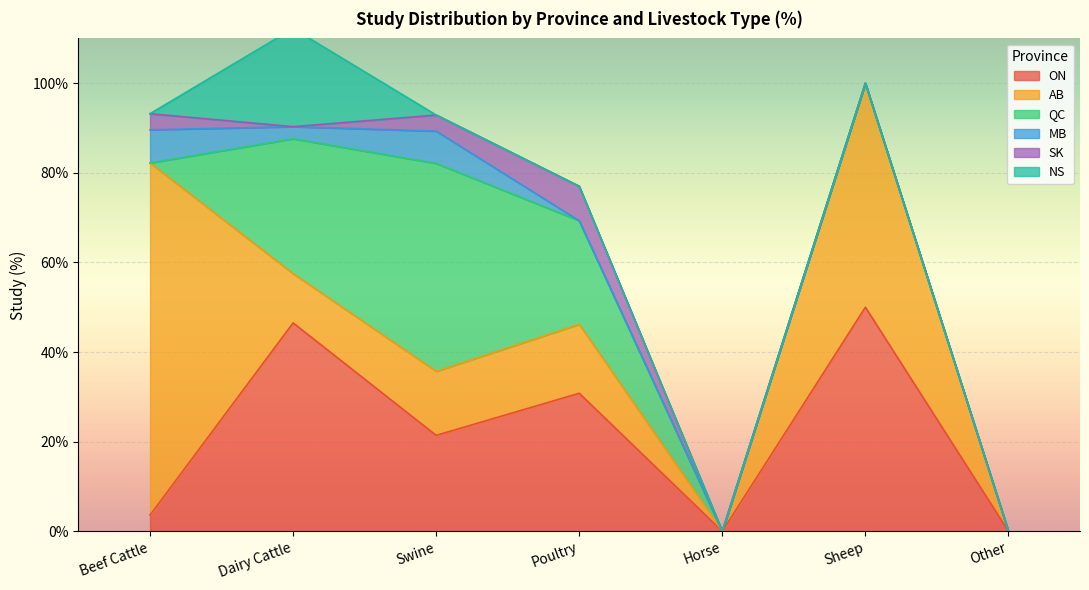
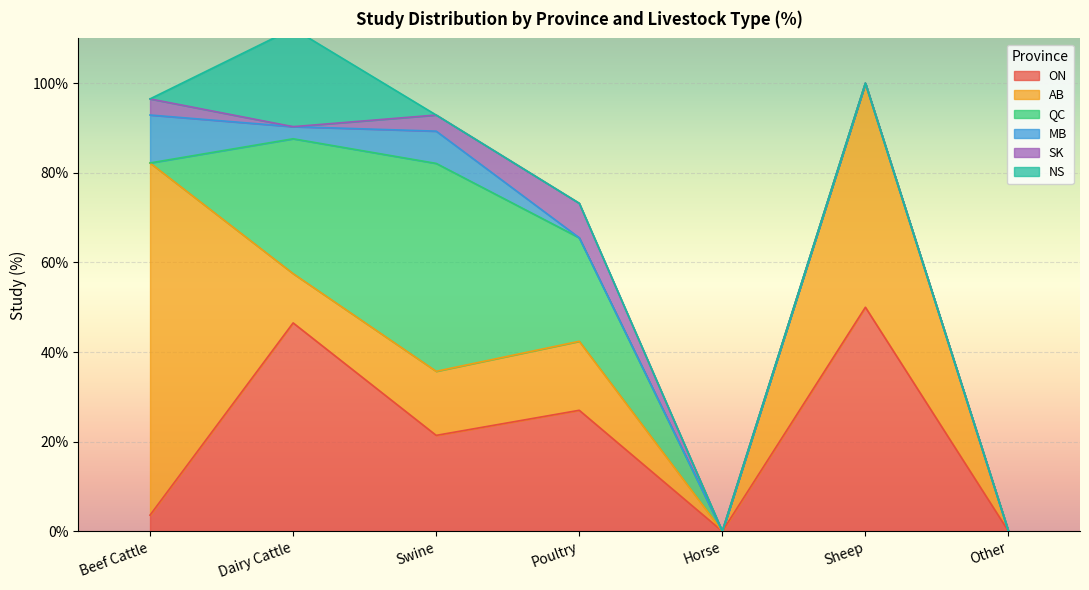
  {
    "ON": {
      "Beef Cattle": "4%",
      "Dairy Cattle": "47%",
      "Swine": "21%",
-     "Poultry": "31%",
+     "Poultry": "27%",
      "Sheep": "50%"
    },
    "AB": {
      "Dairy Cattle": "11%",
      "Swine": "14%",
      "Poultry": "15%"
    },
    "MB": {
-     "Beef Cattle": "7%",
+     "Beef Cattle": "11%",
      "Swine": "7%"
    }
  }
